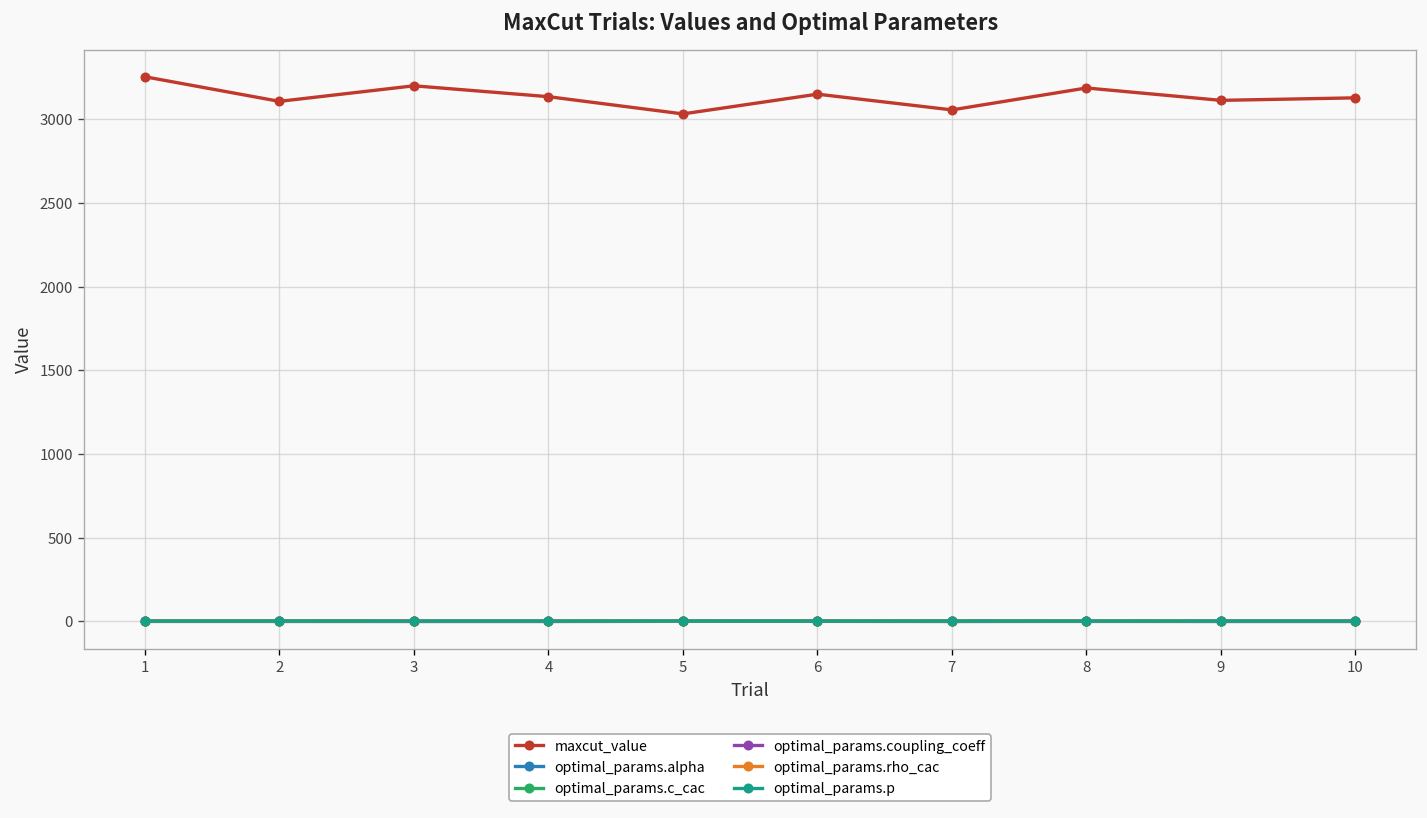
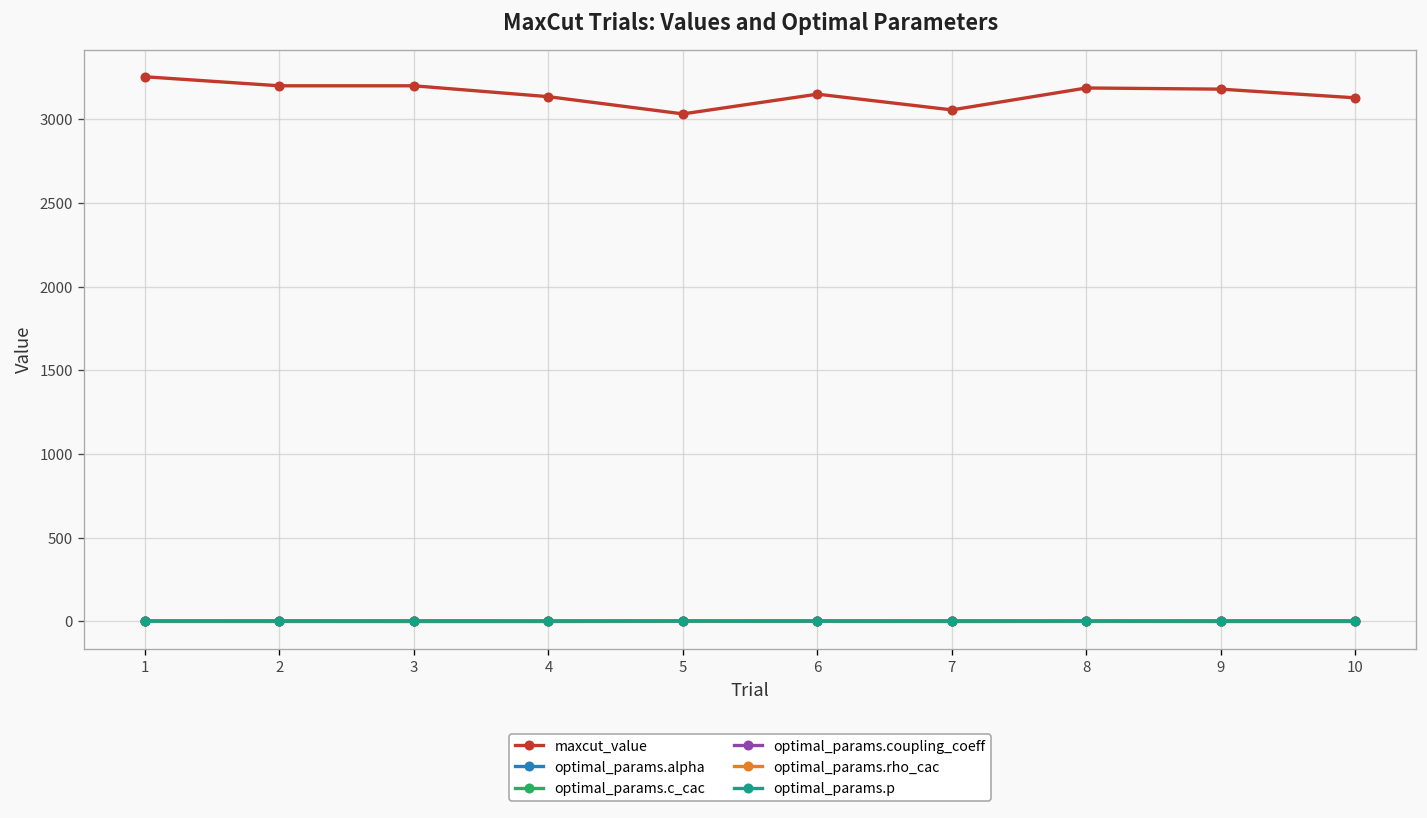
  {
    "maxcut_value": {
      "1": 3250,
-     "2": 3110,
+     "2": 3200,
      "3": 3200,
      "4": 3140,
      "5": 3030,
      "6": 3150,
      "7": 3060,
      "8": 3190,
-     "9": 3110,
+     "9": 3180,
      "10": 3130
    },
    "optimal_params.p": {
      "1": 0,
      "2": 0,
      "3": 0,
      "4": 0,
      "5": 0,
      "6": 0,
      "7": 0,
      "8": 0,
      "9": 0,
      "10": 0
    }
  }
